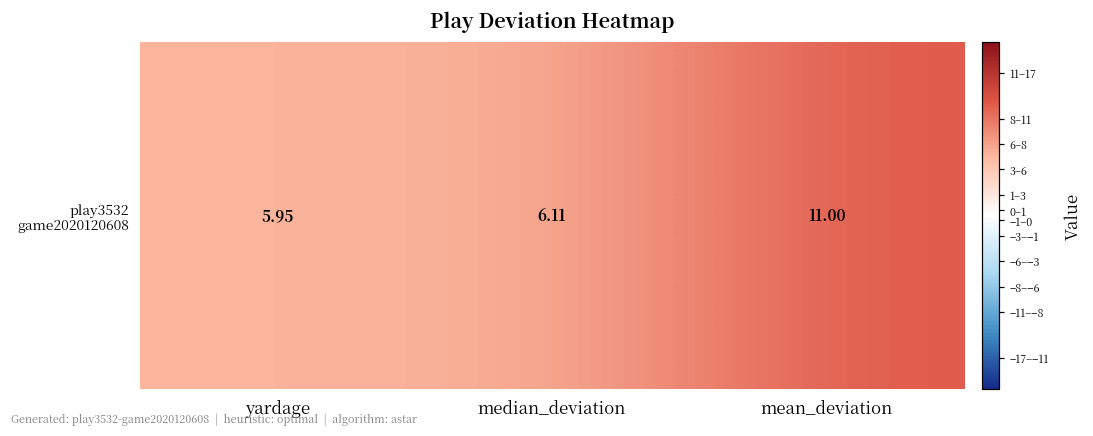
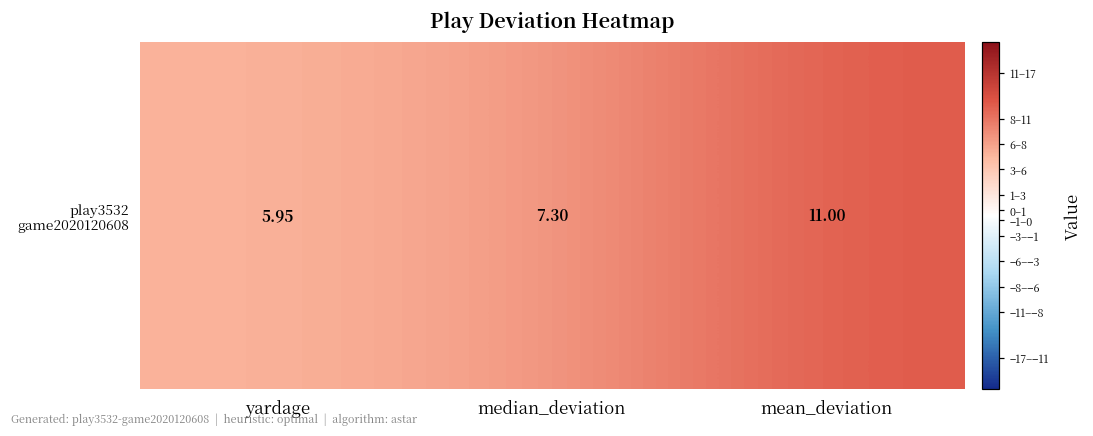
  {
    "play3532 game2020120608": {
      "yardage": 5.95,
-     "median_deviation": 6.11,
+     "median_deviation": 7.30,
      "mean_deviation": 11.00
    }
  }
